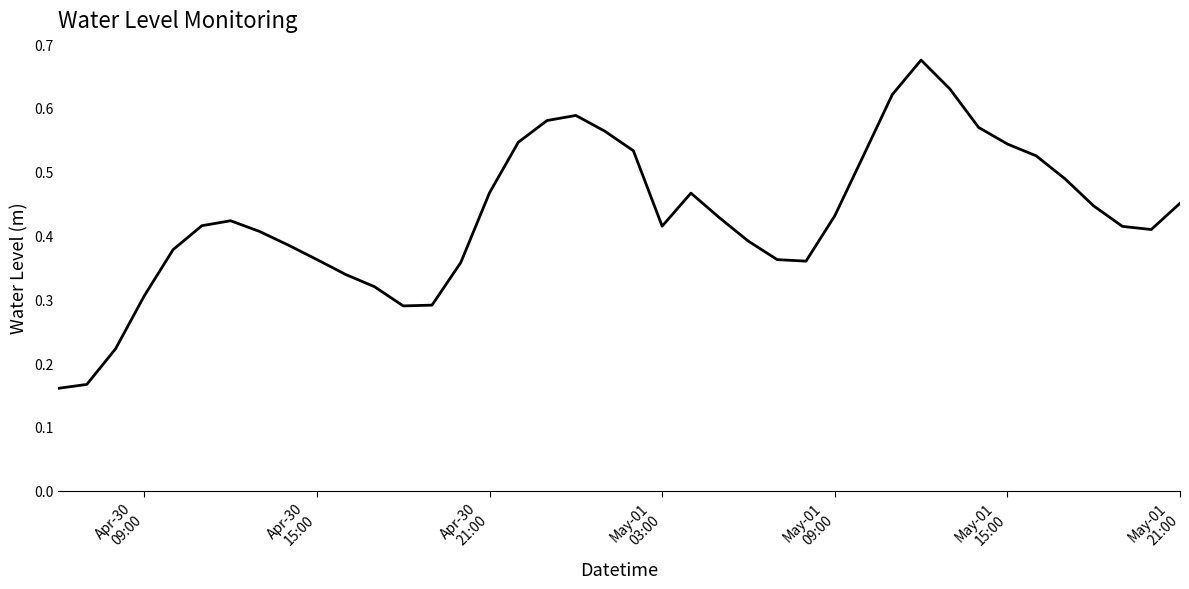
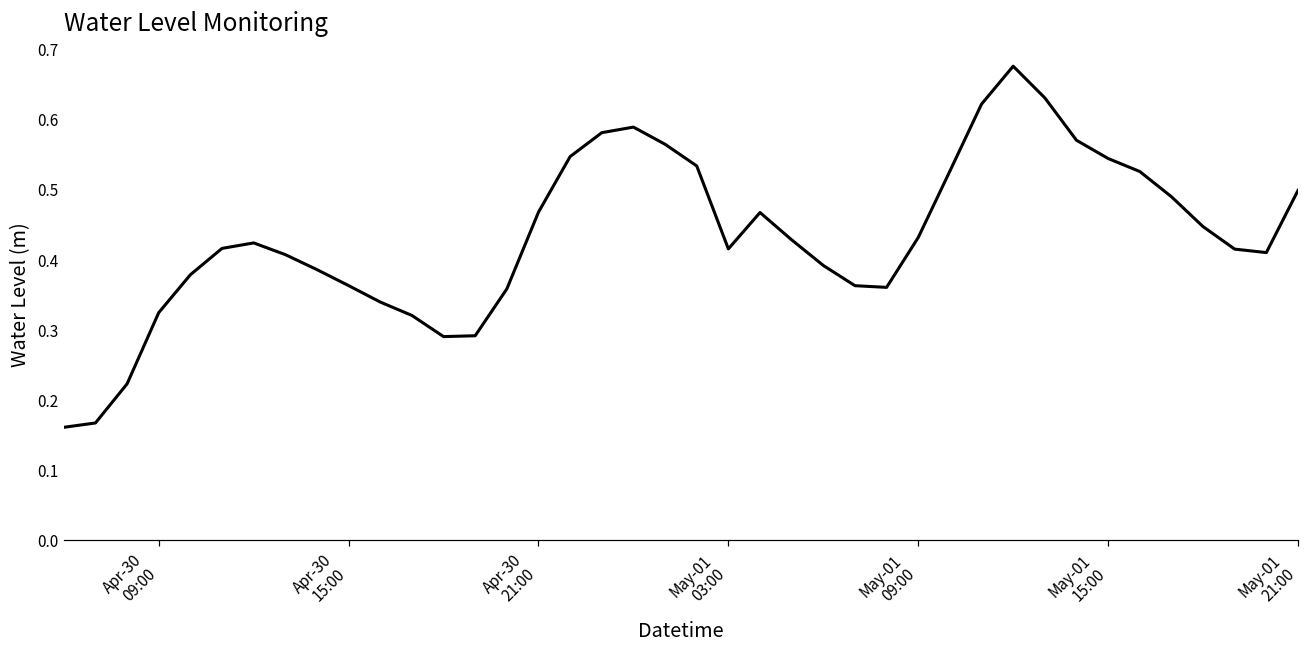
  {
-   "Apr-30 09:00": 0.31,
+   "Apr-30 09:00": 0.32,
    "Apr-30 15:00": 0.36,
    "Apr-30 21:00": 0.47,
    "May-01 03:00": 0.41,
    "May-01 09:00": 0.43,
    "May-01 15:00": 0.54,
-   "May-01 21:00": 0.45
+   "May-01 21:00": 0.50
  }
